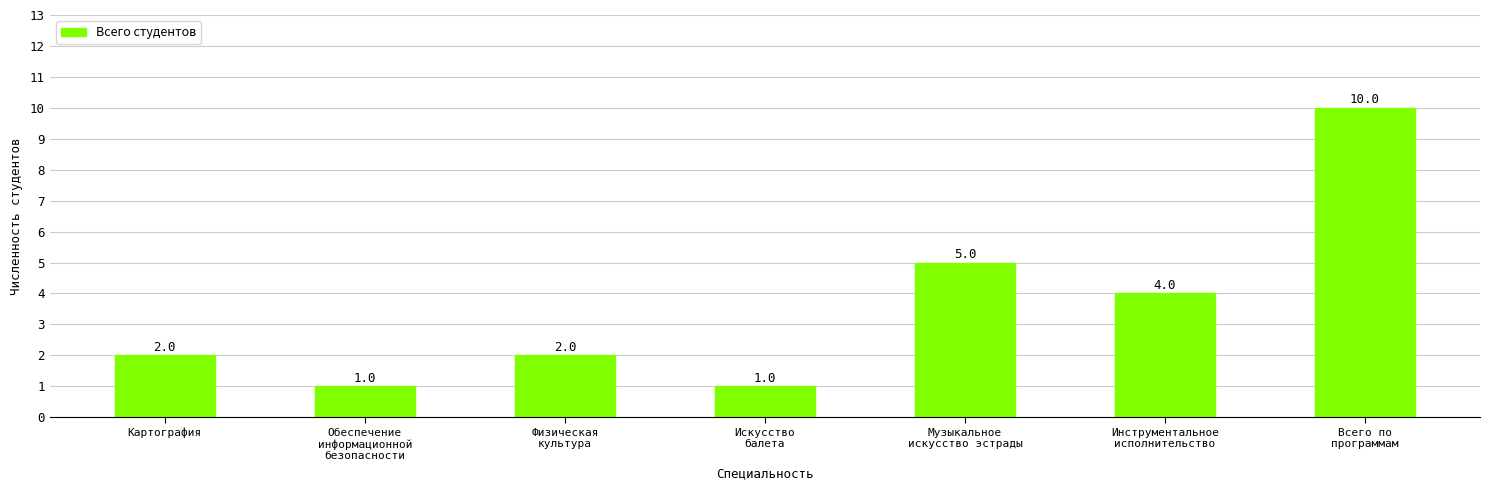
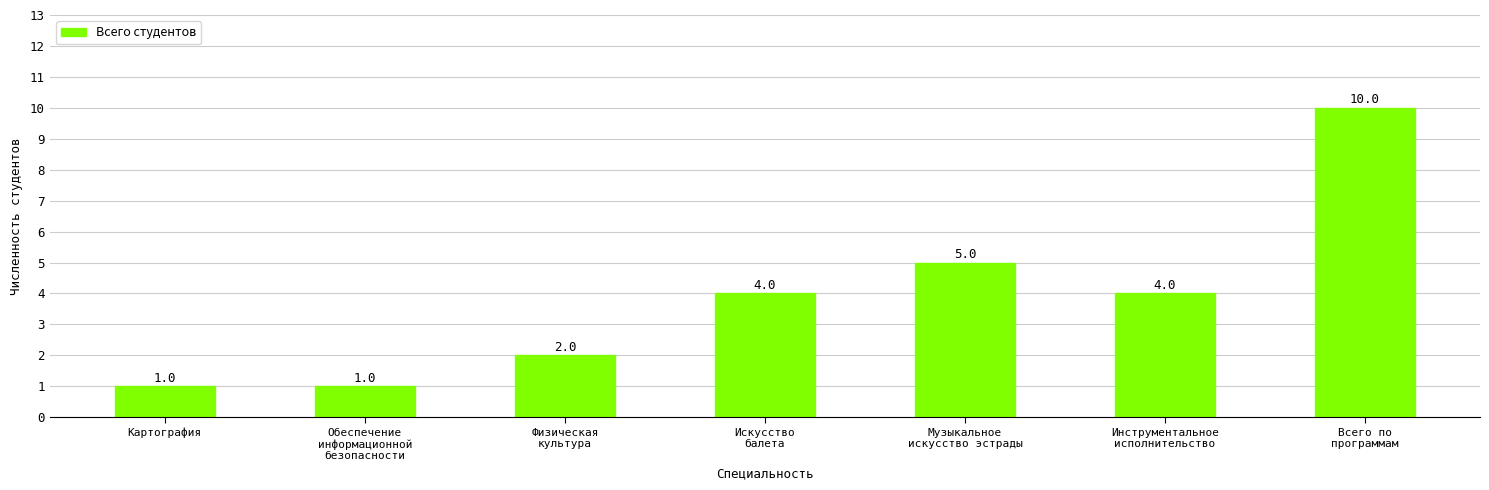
  {
-   "Картография": 2.0,
+   "Картография": 1.0,
    "Обеспечение информационной безопасности": 1.0,
    "Физическая культура": 2.0,
-   "Искусство балета": 1.0,
+   "Искусство балета": 4.0,
    "Музыкальное искусство эстрады": 5.0,
    "Инструментальное исполнительство": 4.0,
    "Всего по программам": 10.0
  }
